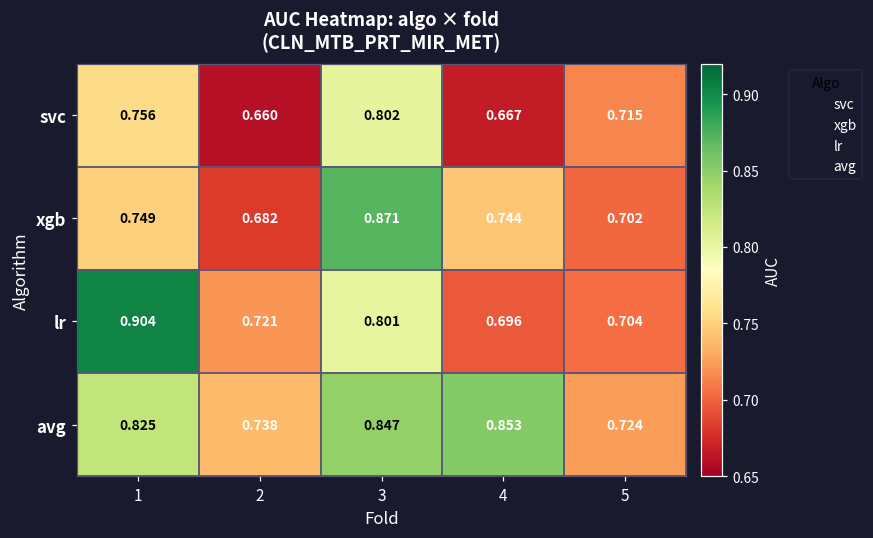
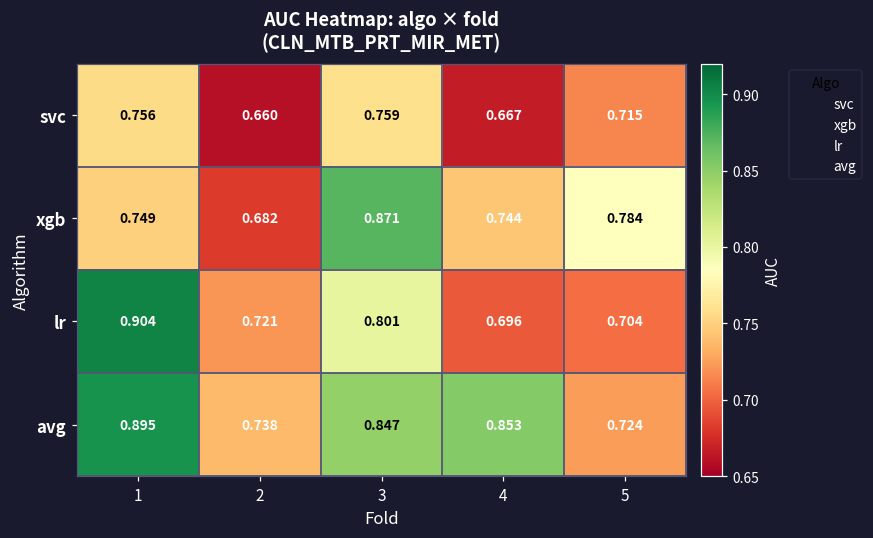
  {
    "svc": {
      "1": 0.756,
      "2": 0.660,
-     "3": 0.802,
+     "3": 0.759,
      "4": 0.667,
      "5": 0.715
    },
    "xgb": {
      "1": 0.749,
      "2": 0.682,
      "3": 0.871,
      "4": 0.744,
-     "5": 0.702
+     "5": 0.784
    },
    "lr": {
      "1": 0.904,
      "2": 0.721,
      "3": 0.801,
      "4": 0.696,
      "5": 0.704
    },
    "avg": {
-     "1": 0.825,
+     "1": 0.895,
      "2": 0.738,
      "3": 0.847,
      "4": 0.853,
      "5": 0.724
    }
  }
